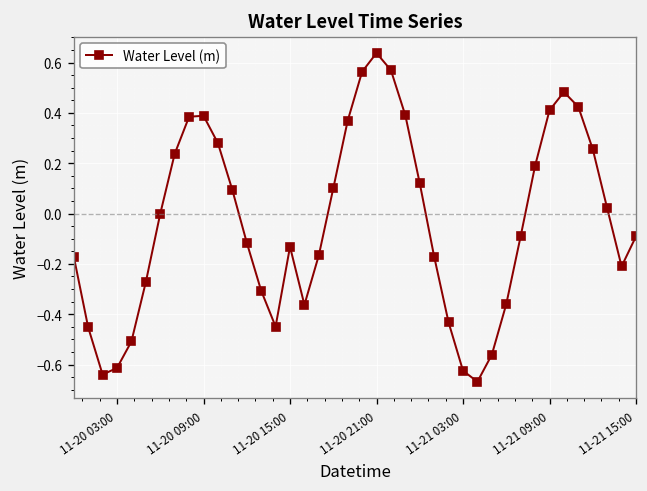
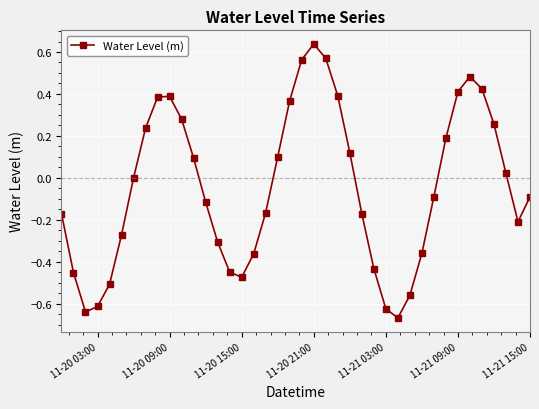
  {
    "11-20 03:00": -0.61,
    "11-20 09:00": 0.39,
-   "11-20 15:00": -0.13,
+   "11-20 15:00": -0.47,
    "11-20 21:00": 0.64,
    "11-21 03:00": -0.62,
    "11-21 09:00": 0.41,
    "11-21 15:00": -0.09
  }
